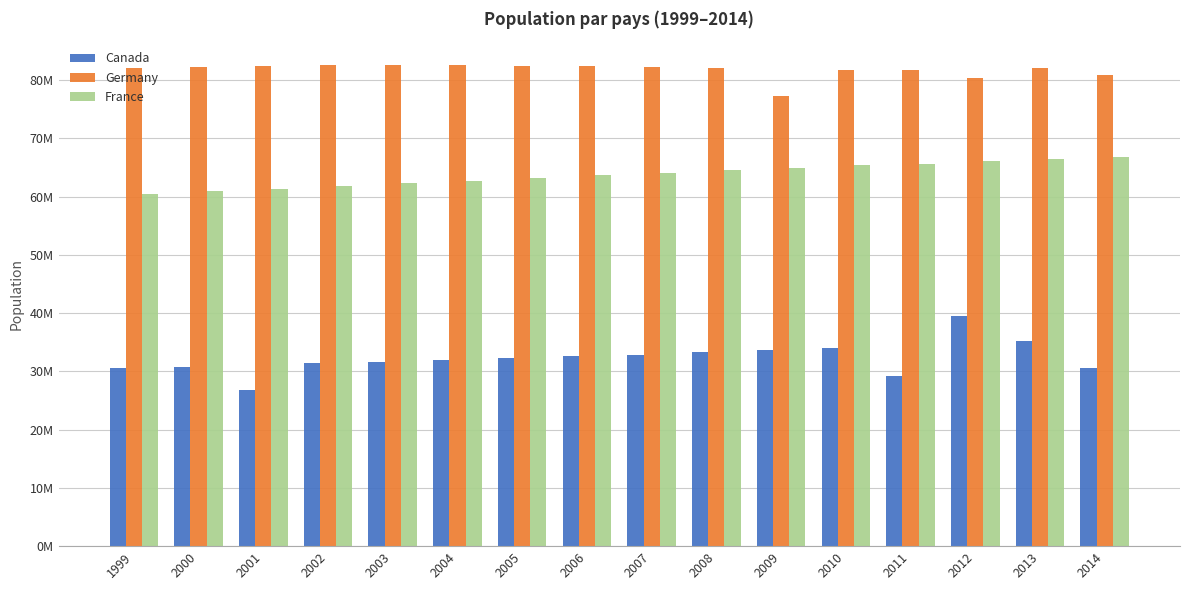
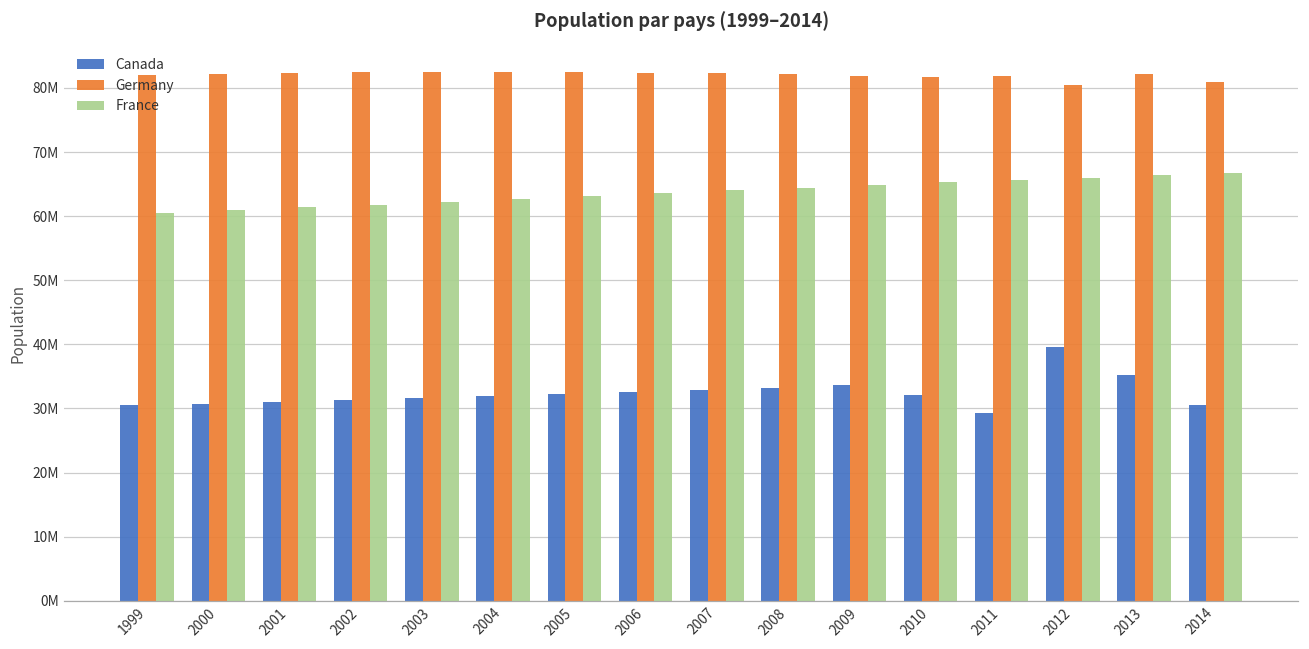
  {
    "Canada": {
      "1999": 30000000,
      "2000": 31000000,
-     "2001": 27000000,
+     "2001": 31000000,
      "2002": 31000000,
      "2003": 32000000,
      "2004": 32000000,
      "2005": 32000000,
      "2006": 33000000,
      "2007": 33000000,
      "2008": 33000000,
      "2009": 34000000,
-     "2010": 34000000,
+     "2010": 32000000,
      "2011": 29000000,
      "2012": 40000000,
      "2013": 35000000,
      "2014": 31000000
    },
    "Germany": {
      "1999": 82000000,
      "2000": 82000000,
      "2001": 82000000,
      "2002": 82000000,
      "2003": 83000000,
      "2004": 83000000,
      "2005": 82000000,
      "2006": 82000000,
      "2007": 82000000,
      "2008": 82000000,
-     "2009": 77000000,
+     "2009": 82000000,
      "2010": 82000000,
      "2011": 82000000,
      "2012": 80000000,
      "2013": 82000000,
      "2014": 81000000
    },
    "France": {
      "1999": 60000000,
      "2000": 61000000,
      "2001": 61000000,
      "2002": 62000000,
      "2003": 62000000,
      "2004": 63000000,
      "2005": 63000000,
      "2006": 64000000,
      "2007": 64000000,
      "2008": 64000000,
      "2009": 65000000,
      "2010": 65000000,
      "2011": 66000000,
      "2012": 66000000,
      "2013": 66000000,
      "2014": 67000000
    }
  }
